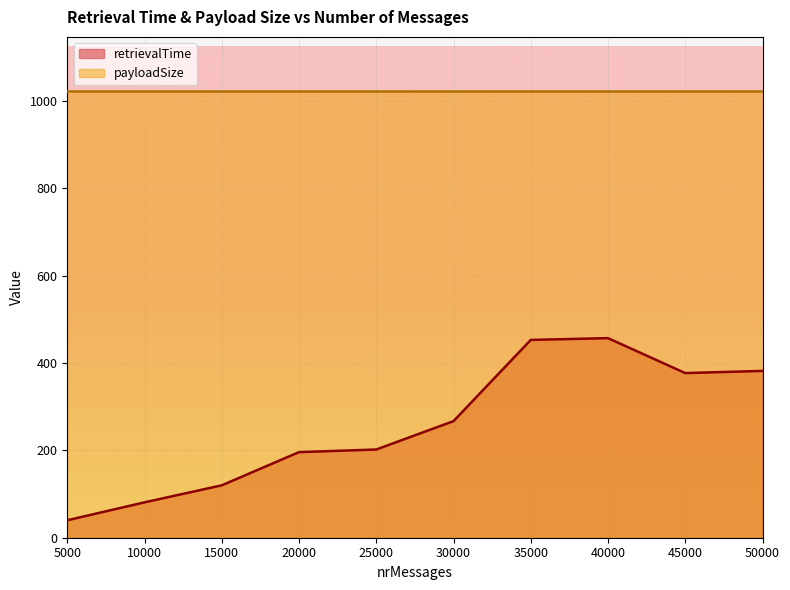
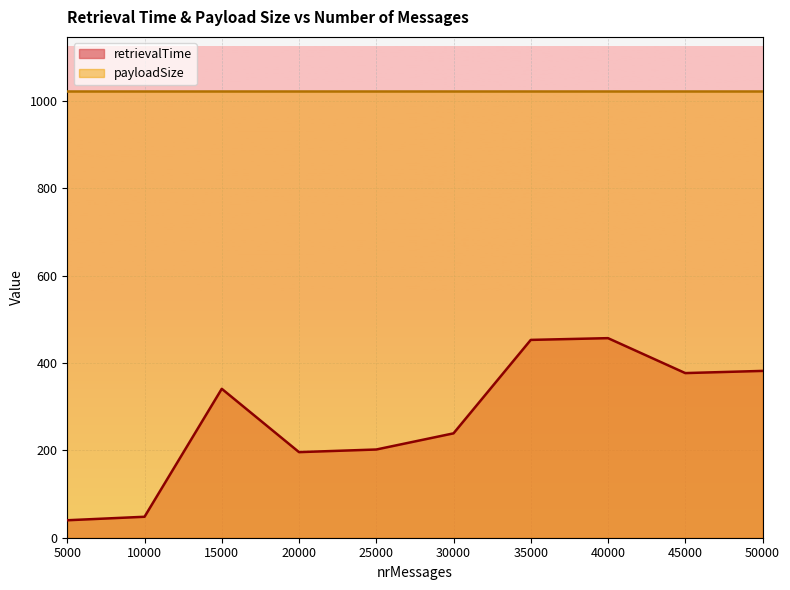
  {
    "retrievalTime": {
      "5000": 40,
-     "10000": 80,
-     "15000": 120,
+     "10000": 50,
+     "15000": 340,
      "20000": 200,
      "25000": 200,
-     "30000": 270,
+     "30000": 240,
      "35000": 450,
      "40000": 460,
      "45000": 380,
      "50000": 380
    },
    "payloadSize": {
      "5000": 1020,
      "10000": 1020,
      "15000": 1020,
      "20000": 1020,
      "25000": 1020,
      "30000": 1020,
      "35000": 1020,
      "40000": 1020,
      "45000": 1020,
      "50000": 1020
    }
  }
